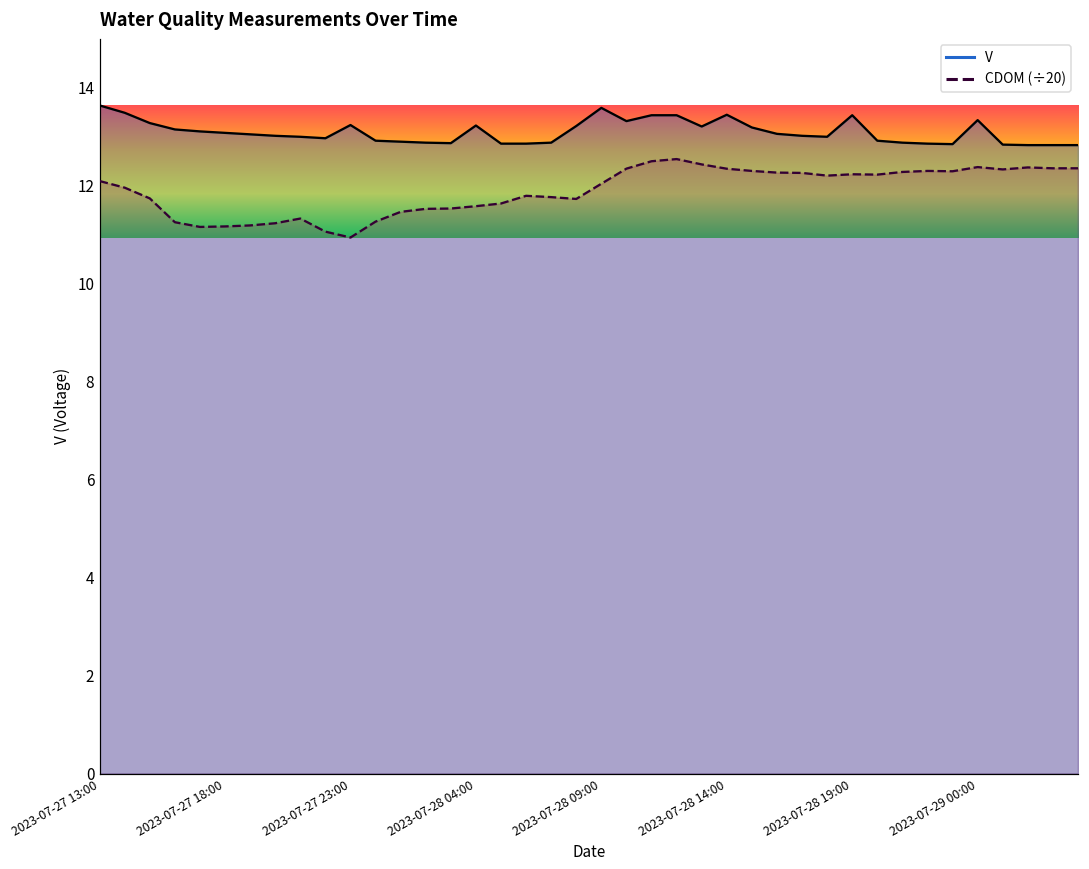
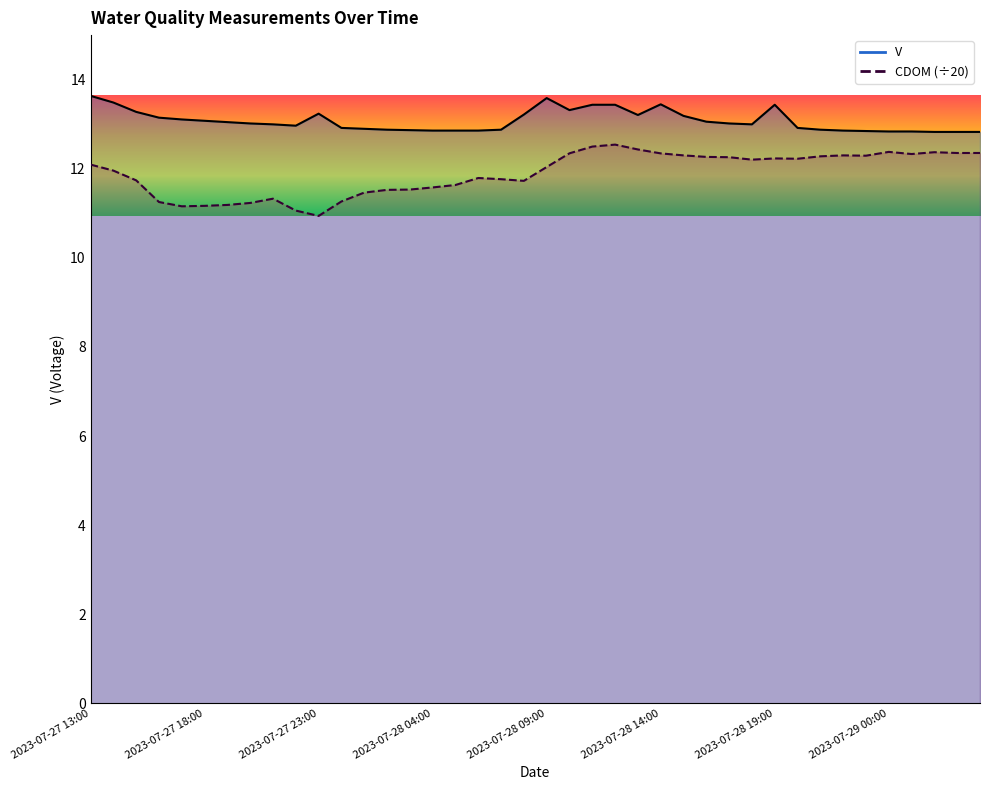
  {
    "V": {
      "2023-07-27 13:00": 13.6,
      "2023-07-27 18:00": 13.1,
      "2023-07-27 23:00": 13.2,
-     "2023-07-28 04:00": 13.2,
+     "2023-07-28 04:00": 12.9,
      "2023-07-28 09:00": 13.6,
      "2023-07-28 14:00": 13.5,
      "2023-07-28 19:00": 13.4,
-     "2023-07-29 00:00": 13.3
+     "2023-07-29 00:00": 12.8
    }
  }
